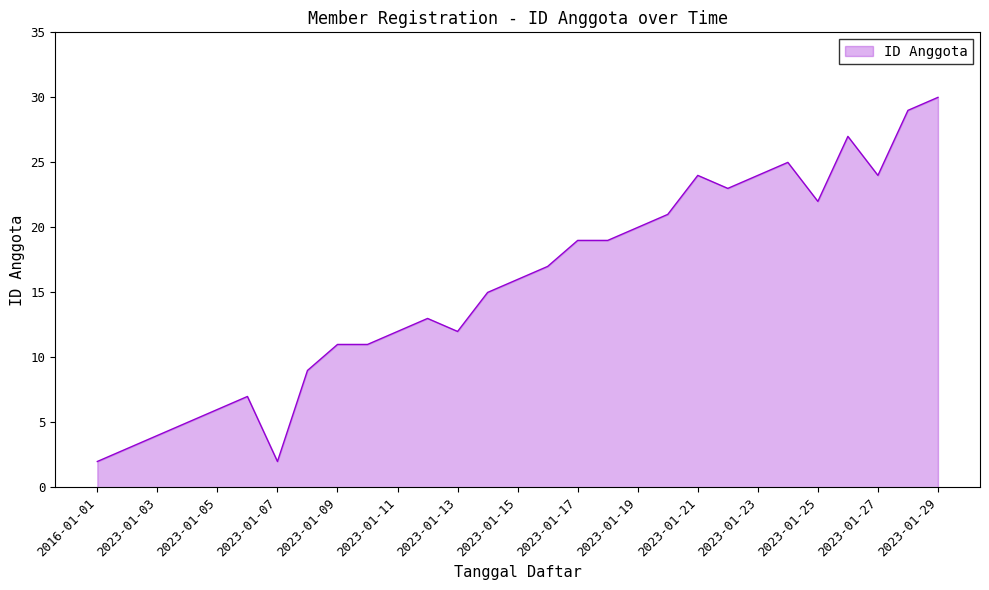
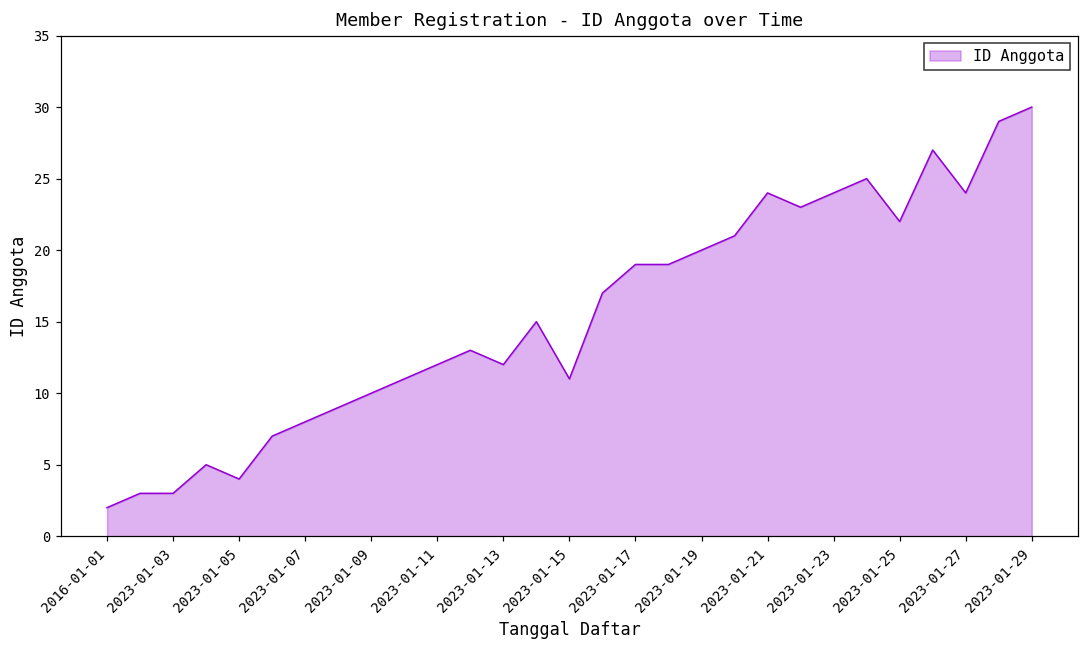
  {
    "2016-01-01": 2,
-   "2023-01-03": 4,
-   "2023-01-05": 6,
-   "2023-01-07": 2,
-   "2023-01-09": 11,
+   "2023-01-03": 3,
+   "2023-01-05": 4,
+   "2023-01-07": 8,
+   "2023-01-09": 10,
    "2023-01-11": 12,
    "2023-01-13": 12,
-   "2023-01-15": 16,
+   "2023-01-15": 11,
    "2023-01-17": 19,
    "2023-01-19": 20,
    "2023-01-21": 24,
    "2023-01-23": 24,
    "2023-01-25": 22,
    "2023-01-27": 24,
    "2023-01-29": 30
  }
